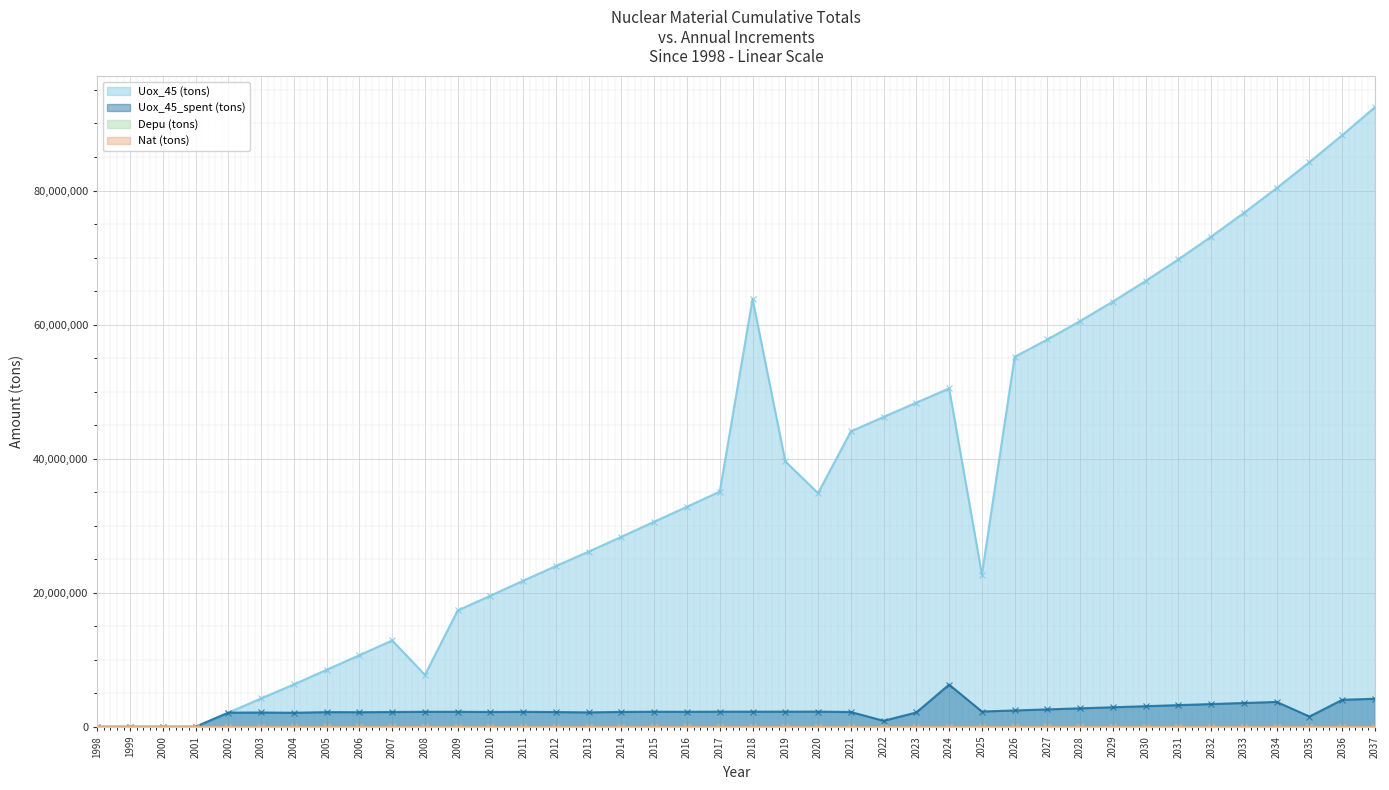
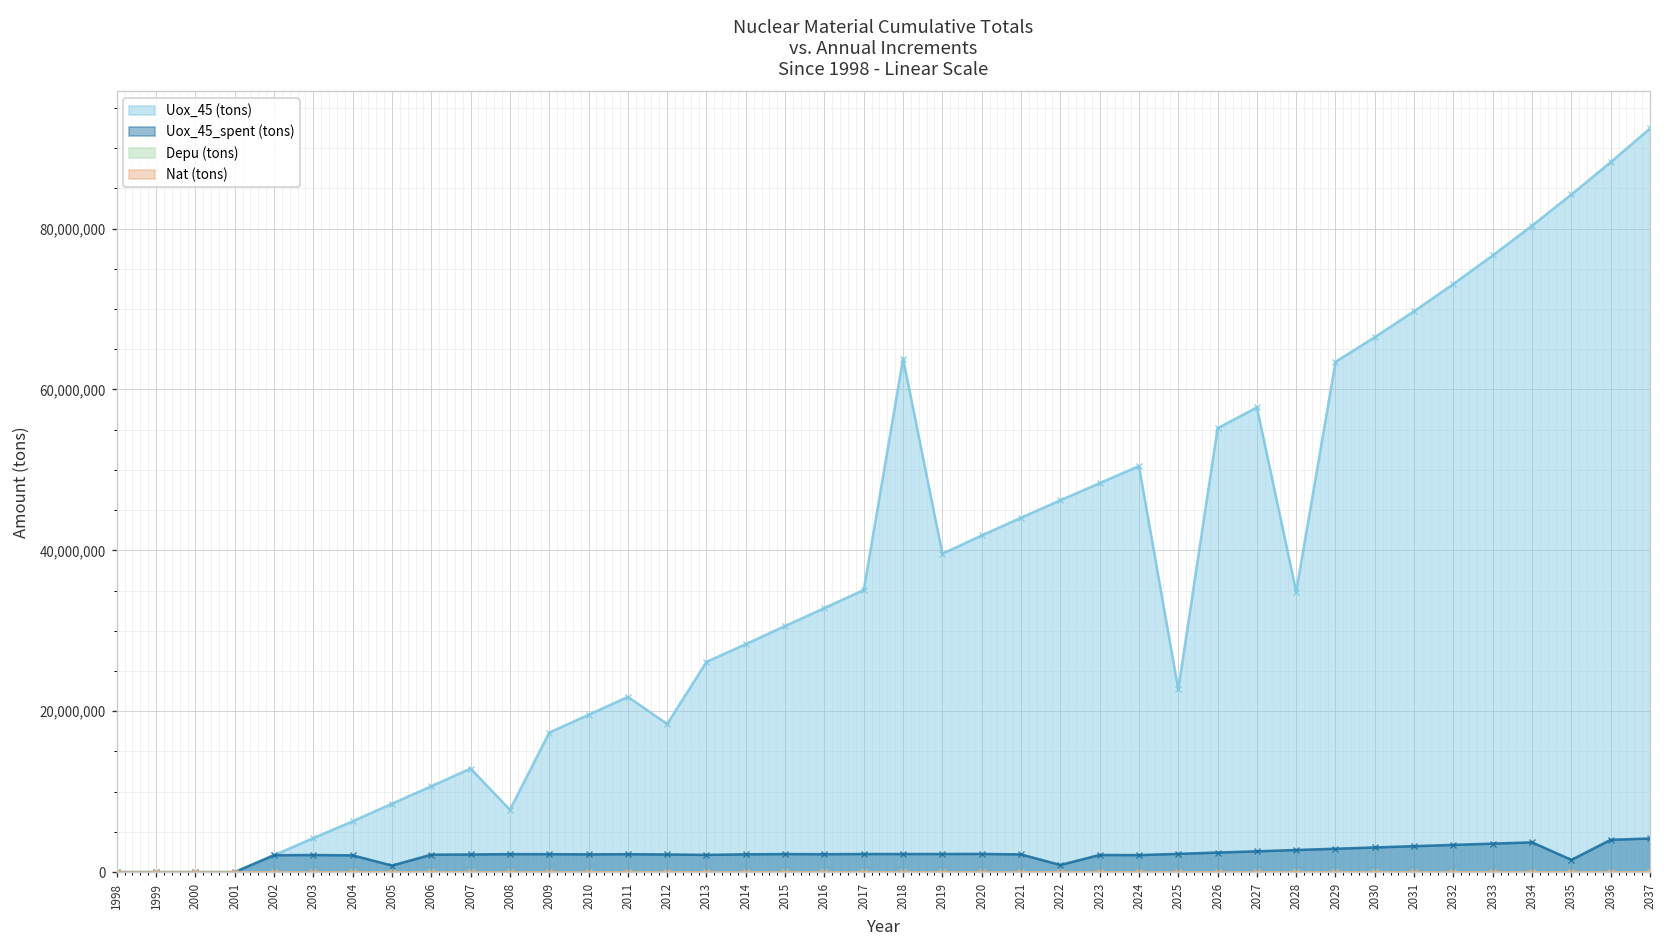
  {
    "Uox_45 (tons)": {
      "2003": "4,000,000",
      "2004": "6,000,000",
      "2005": "9,000,000",
      "2006": "11,000,000",
      "2007": "13,000,000",
      "2008": "8,000,000",
      "2009": "17,000,000",
      "2010": "20,000,000",
      "2011": "22,000,000",
-     "2012": "24,000,000",
+     "2012": "18,000,000",
      "2013": "26,000,000",
      "2014": "28,000,000",
      "2015": "31,000,000",
      "2016": "33,000,000",
      "2017": "35,000,000",
      "2018": "64,000,000",
      "2019": "40,000,000",
-     "2020": "35,000,000",
+     "2020": "42,000,000",
      "2021": "44,000,000",
      "2022": "46,000,000",
      "2023": "48,000,000",
      "2024": "50,000,000",
      "2025": "23,000,000",
      "2026": "55,000,000",
      "2027": "58,000,000",
-     "2028": "61,000,000",
+     "2028": "35,000,000",
      "2029": "63,000,000",
      "2030": "67,000,000",
      "2031": "70,000,000",
      "2032": "73,000,000",
      "2033": "77,000,000",
      "2034": "80,000,000",
      "2035": "84,000,000",
      "2036": "88,000,000",
      "2037": "92,000,000"
    },
    "Uox_45_spent (tons)": {
      "2003": "2,000,000",
      "2004": "2,000,000",
-     "2005": "2,000,000",
+     "2005": "1,000,000",
      "2006": "2,000,000",
      "2007": "2,000,000",
      "2008": "2,000,000",
      "2009": "2,000,000",
      "2010": "2,000,000",
      "2011": "2,000,000",
      "2012": "2,000,000",
      "2013": "2,000,000",
      "2014": "2,000,000",
      "2015": "2,000,000",
      "2016": "2,000,000",
      "2017": "2,000,000",
      "2018": "2,000,000",
      "2019": "2,000,000",
      "2020": "2,000,000",
      "2021": "2,000,000",
      "2022": "1,000,000",
      "2023": "2,000,000",
-     "2024": "6,000,000",
+     "2024": "2,000,000",
      "2025": "2,000,000",
      "2026": "2,000,000",
      "2027": "3,000,000",
      "2028": "3,000,000",
      "2029": "3,000,000",
      "2030": "3,000,000",
      "2031": "3,000,000",
      "2032": "3,000,000",
      "2033": "4,000,000",
      "2034": "4,000,000",
      "2035": "2,000,000",
      "2036": "4,000,000",
      "2037": "4,000,000"
    },
    "Nat (tons)": {
      "2002": "0",
      "2003": "0",
      "2004": "0",
      "2005": "0",
      "2006": "0",
      "2007": "0",
      "2008": "0",
      "2009": "0",
      "2010": "0",
      "2011": "0",
      "2012": "0",
      "2013": "0",
      "2014": "0",
      "2015": "0",
      "2016": "0",
      "2017": "0",
      "2018": "0",
      "2019": "0",
      "2020": "0",
      "2021": "0",
      "2022": "0",
      "2023": "0",
      "2024": "0",
      "2025": "0",
      "2026": "0",
      "2027": "0",
      "2028": "0",
      "2029": "0",
      "2030": "0",
      "2031": "0",
      "2032": "0",
      "2033": "0",
      "2034": "0",
      "2035": "0",
      "2036": "0",
      "2037": "0"
    }
  }
